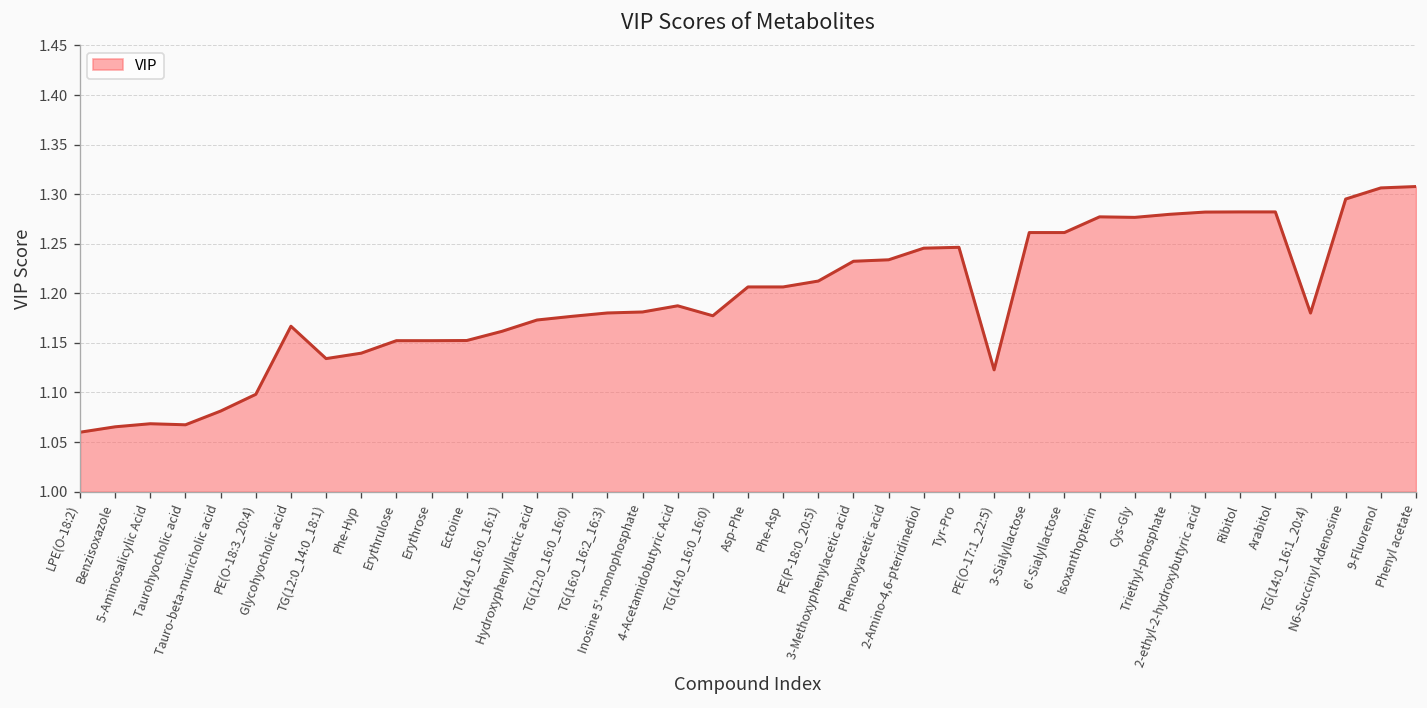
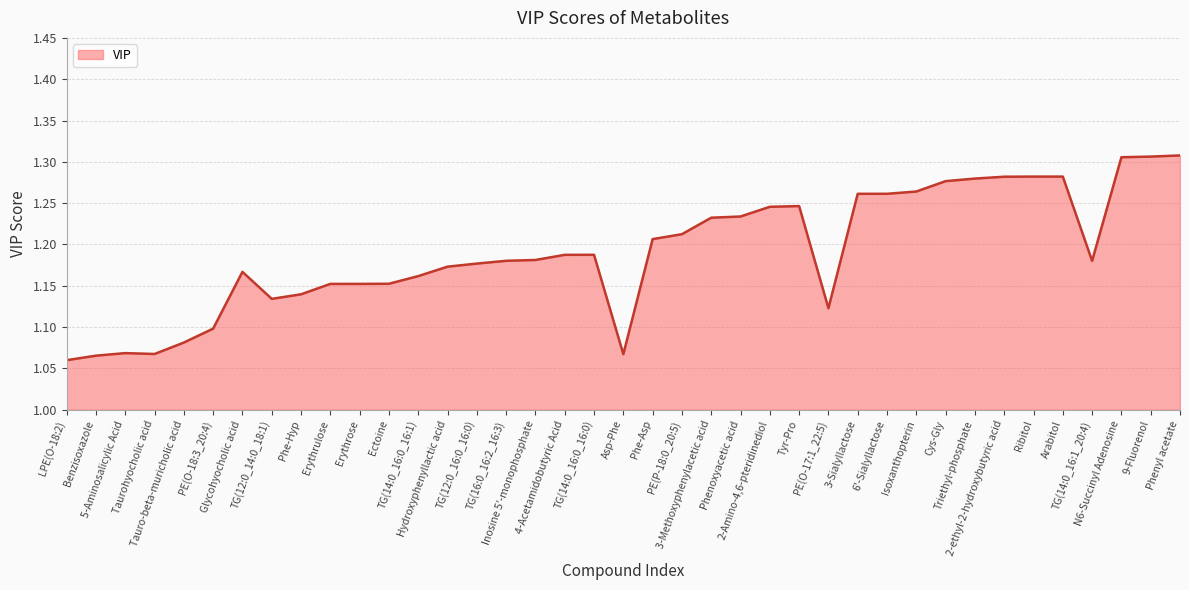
  {
    "LPE(O-18:2)": 1.06,
    "Benzisoxazole": 1.07,
    "5-Aminosalicylic Acid": 1.07,
    "Taurohyocholic acid": 1.07,
    "Tauro-beta-muricholic acid": 1.08,
    "PE(O-18:3_20:4)": 1.10,
    "Glycohyocholic acid": 1.17,
    "TG(12:0_14:0_18:1)": 1.13,
    "Phe-Hyp": 1.14,
    "Erythrulose": 1.15,
    "Erythrose": 1.15,
    "Ectoine": 1.15,
    "TG(14:0_16:0_16:1)": 1.16,
    "Hydroxyphenyllactic acid": 1.17,
    "TG(12:0_16:0_16:0)": 1.18,
    "TG(16:0_16:2_16:3)": 1.18,
    "Inosine 5'-monophosphate": 1.18,
    "4-Acetamidobutyric Acid": 1.19,
-   "TG(14:0_16:0_16:0)": 1.18,
-   "Asp-Phe": 1.21,
+   "TG(14:0_16:0_16:0)": 1.19,
+   "Asp-Phe": 1.07,
    "Phe-Asp": 1.21,
    "PE(P-18:0_20:5)": 1.21,
    "3-Methoxyphenylacetic acid": 1.23,
    "Phenoxyacetic acid": 1.23,
    "2-Amino-4,6-pteridinediol": 1.25,
    "Tyr-Pro": 1.25,
    "PE(O-17:1_22:5)": 1.12,
    "3-Sialyllactose": 1.26,
    "6'-Sialyllactose": 1.26,
-   "Isoxanthopterin": 1.28,
+   "Isoxanthopterin": 1.26,
    "Cys-Gly": 1.28,
    "Triethyl-phosphate": 1.28,
    "2-ethyl-2-hydroxybutyric acid": 1.28,
    "Ribitol": 1.28,
    "Arabitol": 1.28,
    "TG(14:0_16:1_20:4)": 1.18,
-   "N6-Succinyl Adenosine": 1.30,
+   "N6-Succinyl Adenosine": 1.31,
    "9-Fluorenol": 1.31,
    "Phenyl acetate": 1.31
  }
